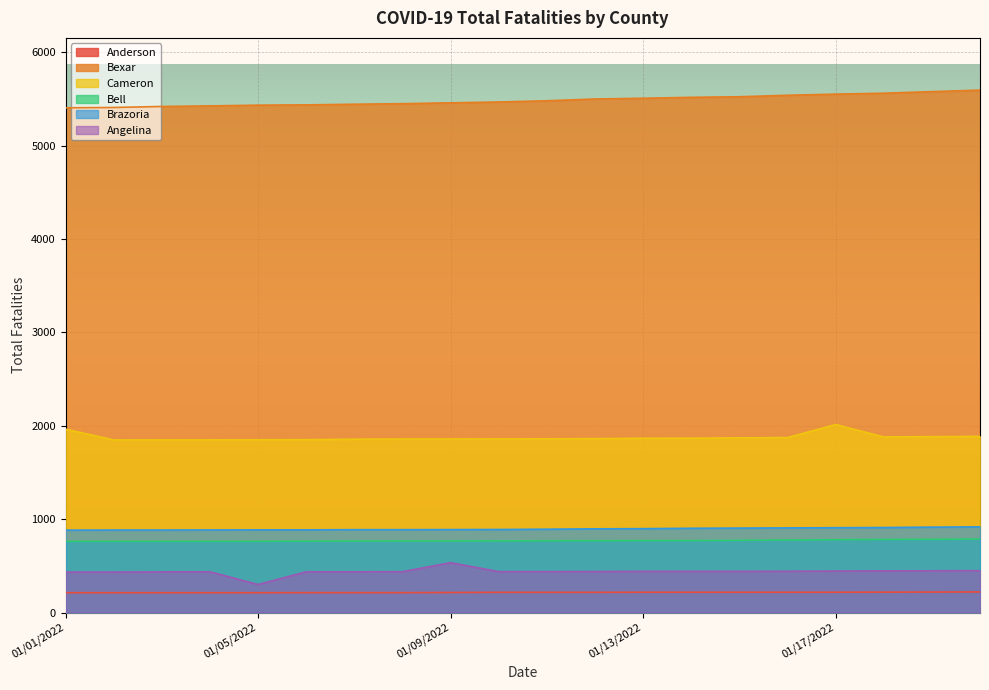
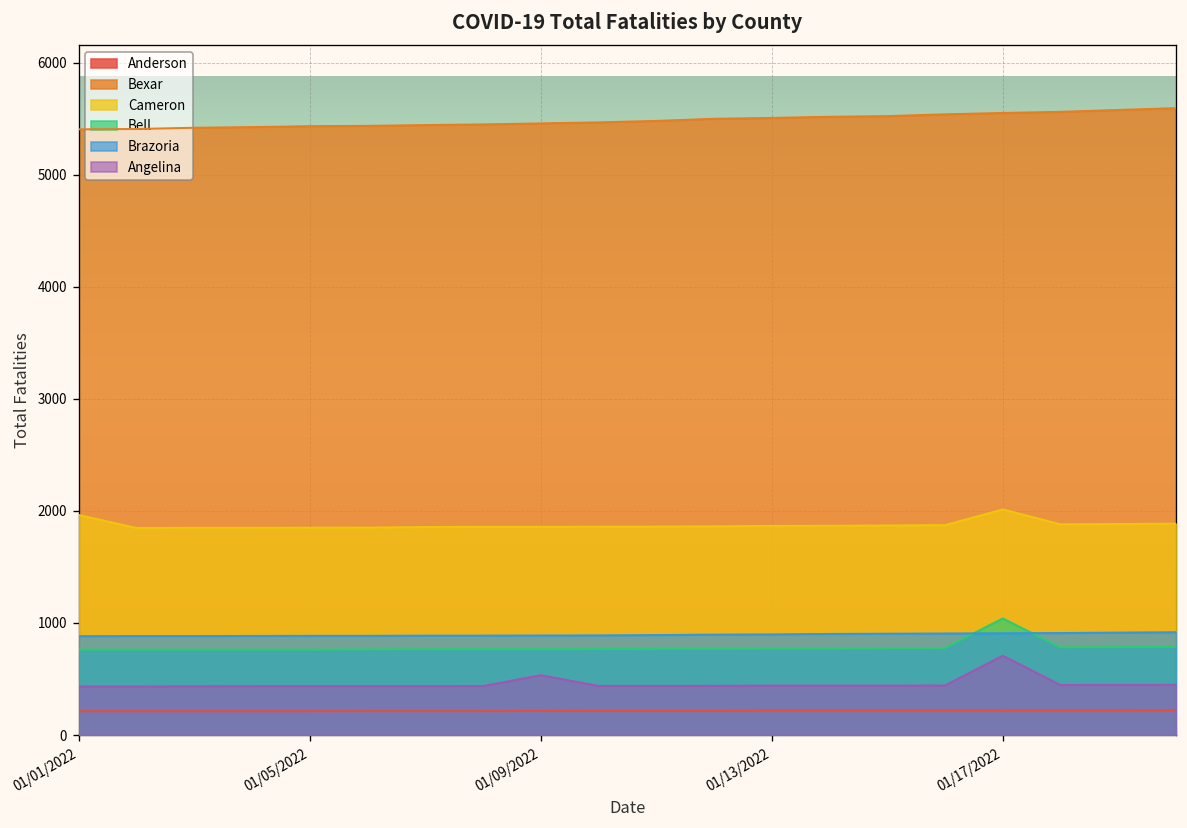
  {
    "Cameron": {
      "01/01/2022": 2000,
      "01/05/2022": 1900,
      "01/09/2022": 1900,
      "01/13/2022": 1900,
      "01/17/2022": 2000
    },
    "Bell": {
      "01/01/2022": 800,
      "01/05/2022": 800,
      "01/09/2022": 800,
      "01/13/2022": 800,
-     "01/17/2022": 800
+     "01/17/2022": 1000
    },
    "Brazoria": {
      "01/01/2022": 900,
      "01/05/2022": 900,
      "01/09/2022": 900,
      "01/13/2022": 900,
      "01/17/2022": 900
    },
    "Angelina": {
      "01/01/2022": 400,
-     "01/05/2022": 300,
+     "01/05/2022": 400,
      "01/09/2022": 500,
      "01/13/2022": 400,
-     "01/17/2022": 400
+     "01/17/2022": 700
    }
  }
